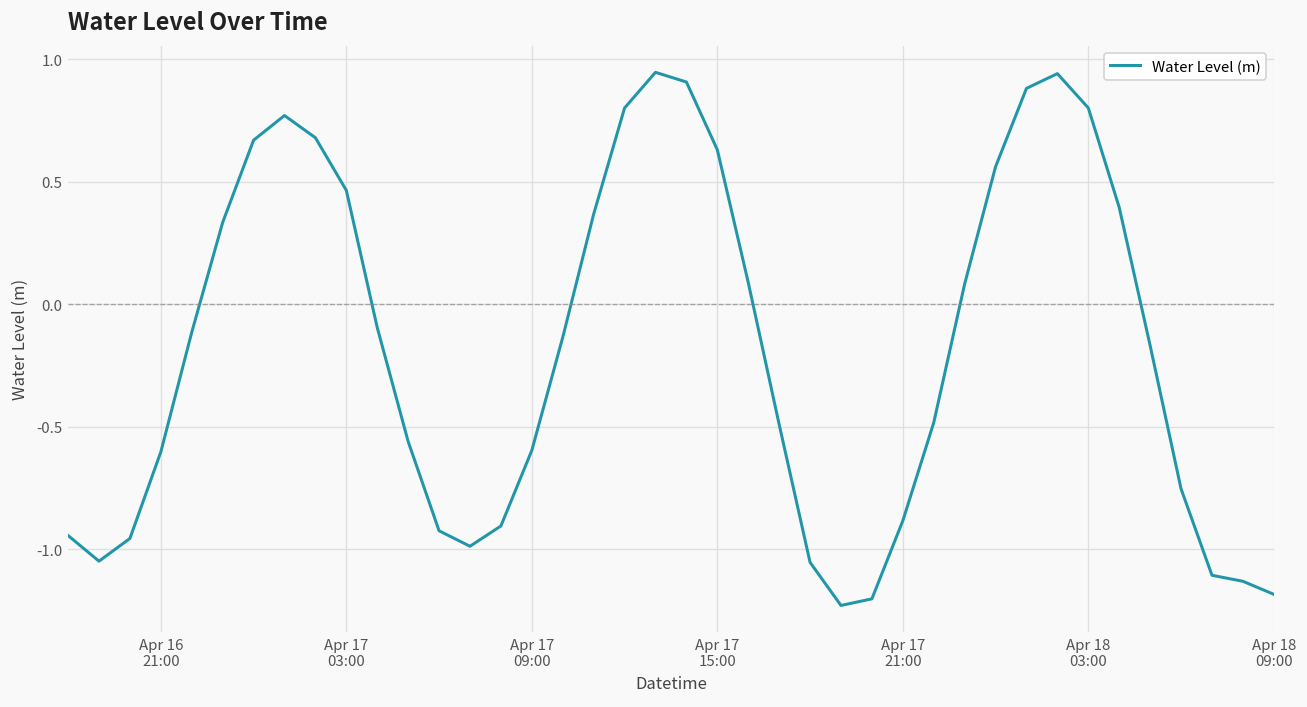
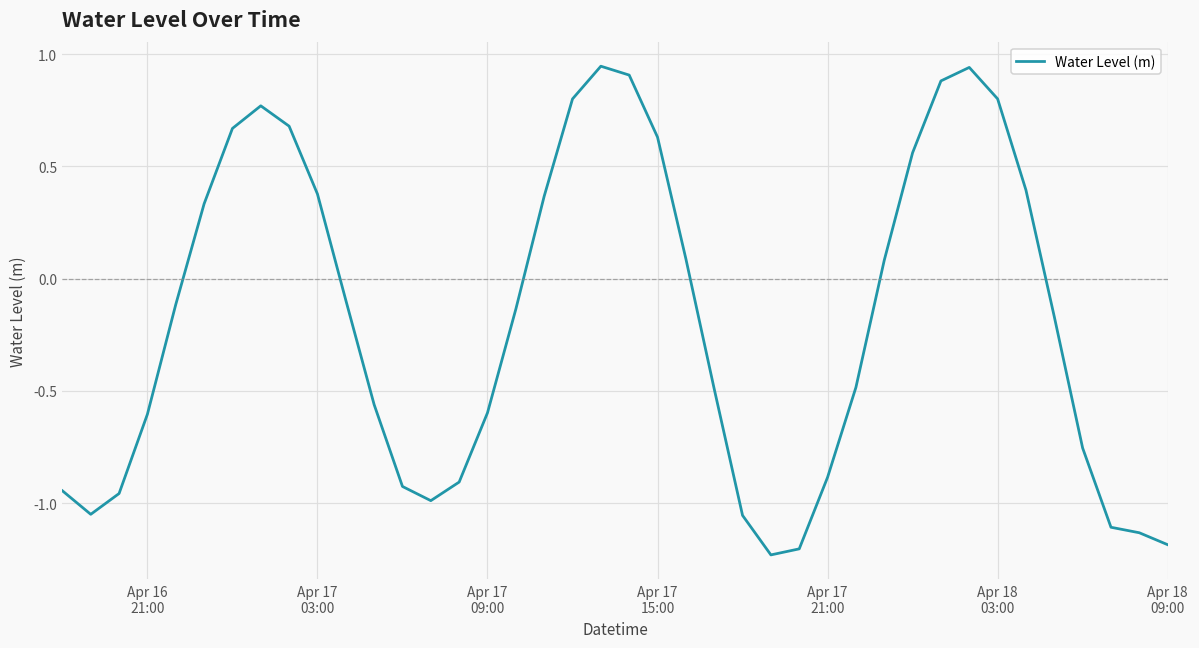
  {
    "Apr 16 21:00": -0.60,
-   "Apr 17 03:00": 0.46,
+   "Apr 17 03:00": 0.38,
    "Apr 17 09:00": -0.60,
    "Apr 17 15:00": 0.63,
    "Apr 17 21:00": -0.88,
    "Apr 18 03:00": 0.80,
    "Apr 18 09:00": -1.18
  }
